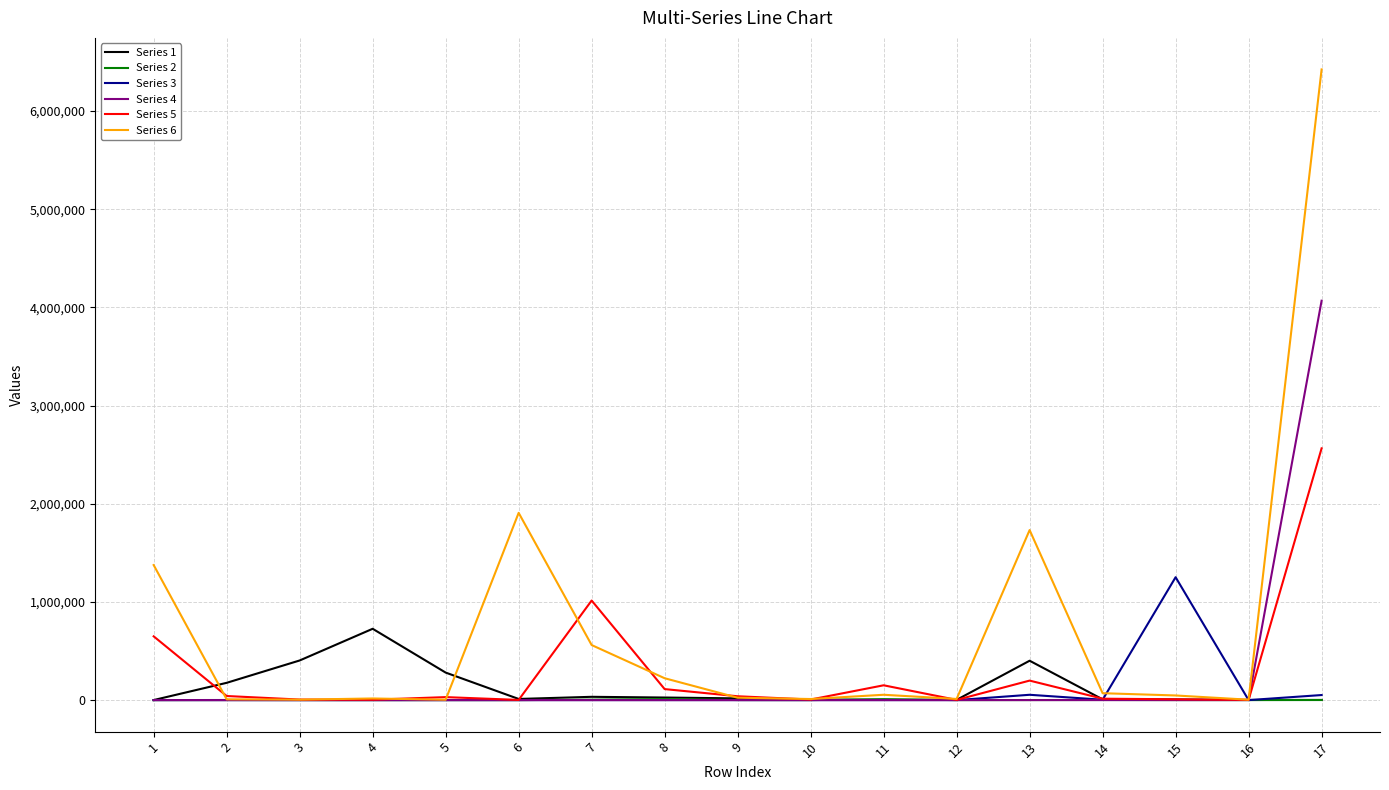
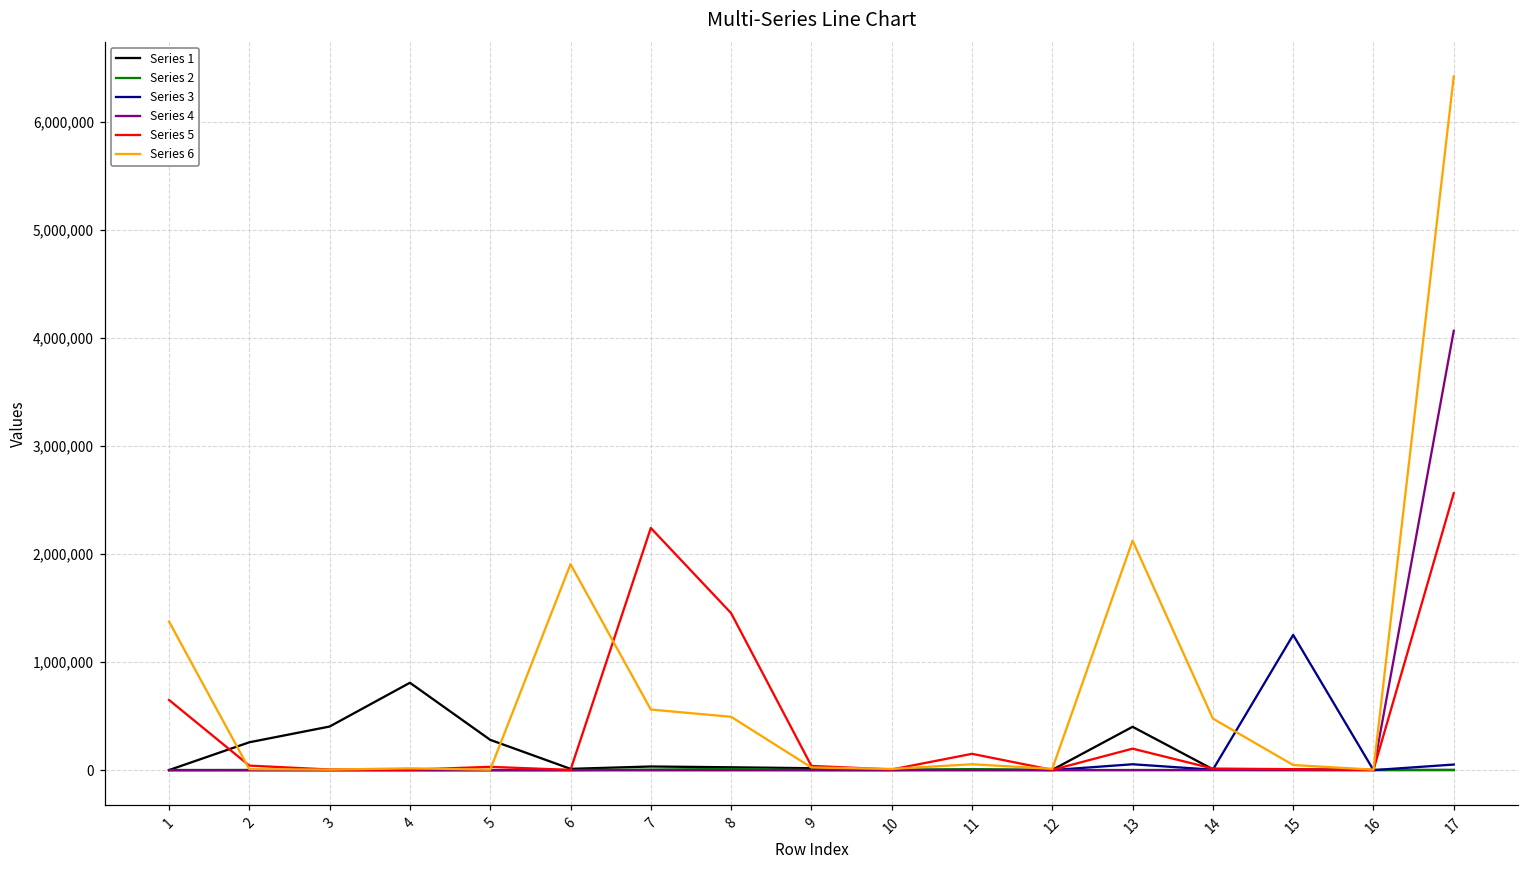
  {
    "Series 1": {
-     "2": "200,000",
+     "2": "300,000",
      "3": "400,000",
-     "4": "700,000",
+     "4": "800,000",
      "5": "300,000",
      "7": "0",
      "13": "400,000"
    },
    "Series 3": {
      "13": "100,000",
      "15": "1,300,000",
      "17": "100,000"
    },
    "Series 4": {
      "17": "4,100,000"
    },
    "Series 5": {
      "1": "600,000",
      "2": "0",
      "5": "0",
-     "7": "1,000,000",
-     "8": "100,000",
+     "7": "2,200,000",
+     "8": "1,500,000",
      "11": "200,000",
      "13": "200,000",
      "17": "2,600,000"
    },
    "Series 6": {
      "1": "1,400,000",
      "6": "1,900,000",
      "7": "600,000",
-     "8": "200,000",
+     "8": "500,000",
      "11": "100,000",
-     "13": "1,700,000",
-     "14": "100,000",
+     "13": "2,100,000",
+     "14": "500,000",
      "15": "0",
      "17": "6,400,000"
    }
  }
